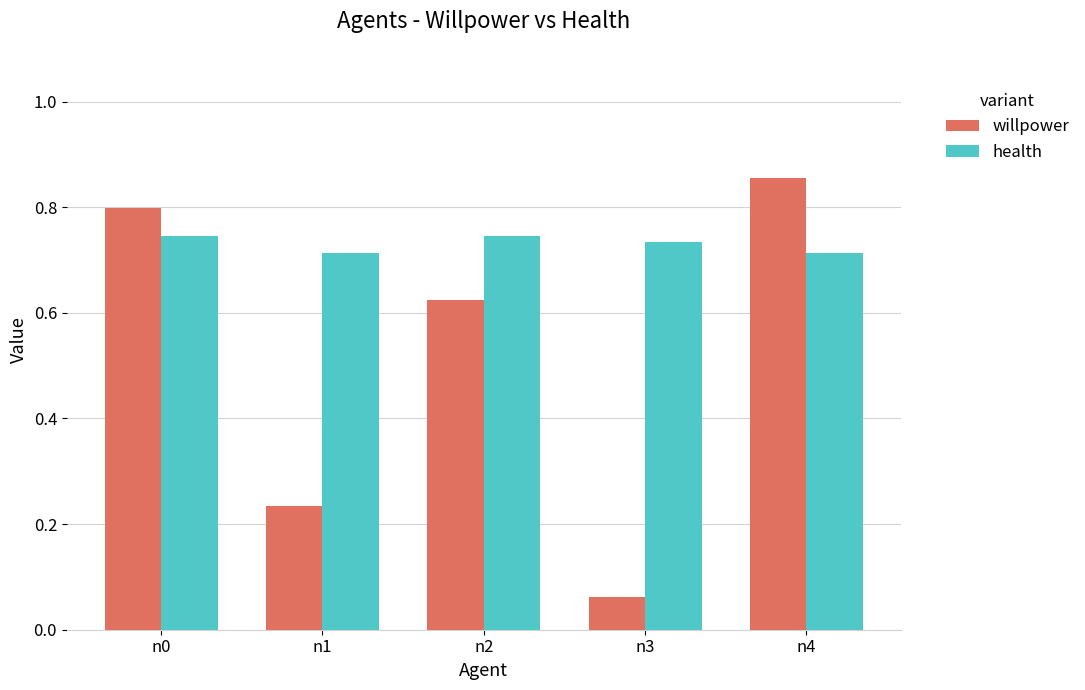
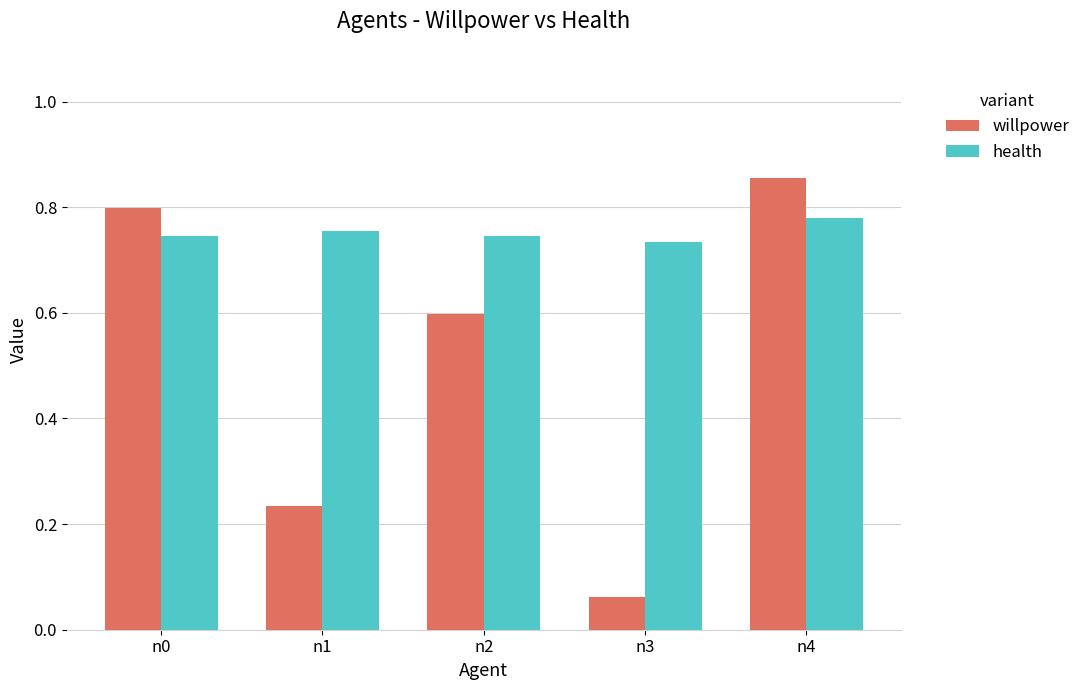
  {
    "willpower": {
      "n0": 0.80,
      "n1": 0.23,
-     "n2": 0.62,
+     "n2": 0.60,
      "n3": 0.06,
      "n4": 0.86
    },
    "health": {
      "n0": 0.75,
-     "n1": 0.71,
+     "n1": 0.75,
      "n2": 0.74,
      "n3": 0.73,
-     "n4": 0.71
+     "n4": 0.78
    }
  }
